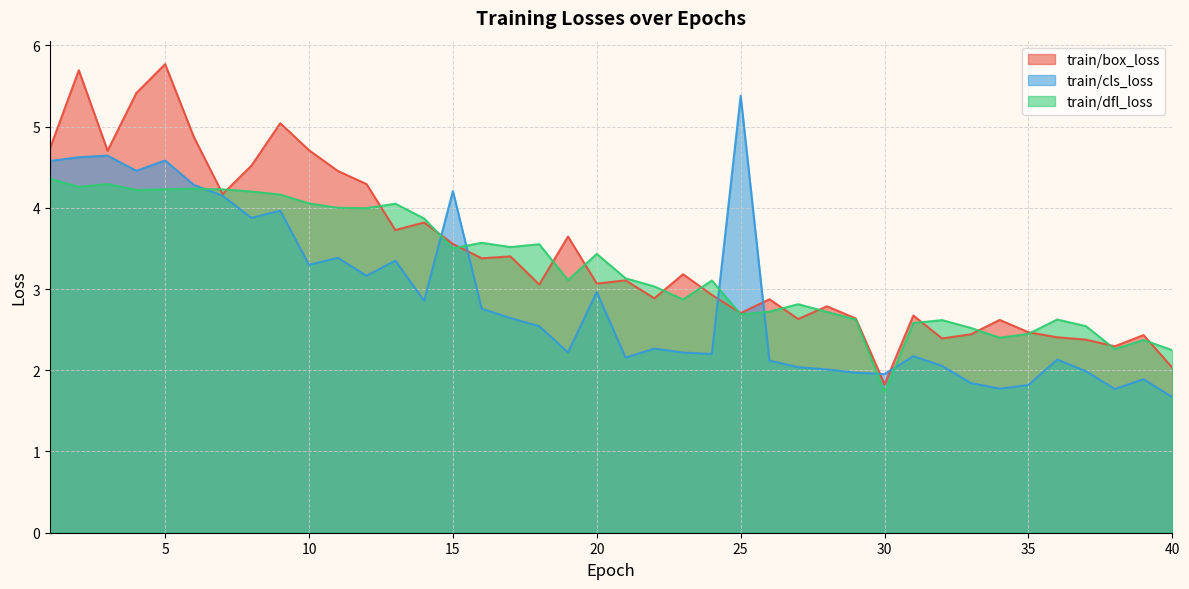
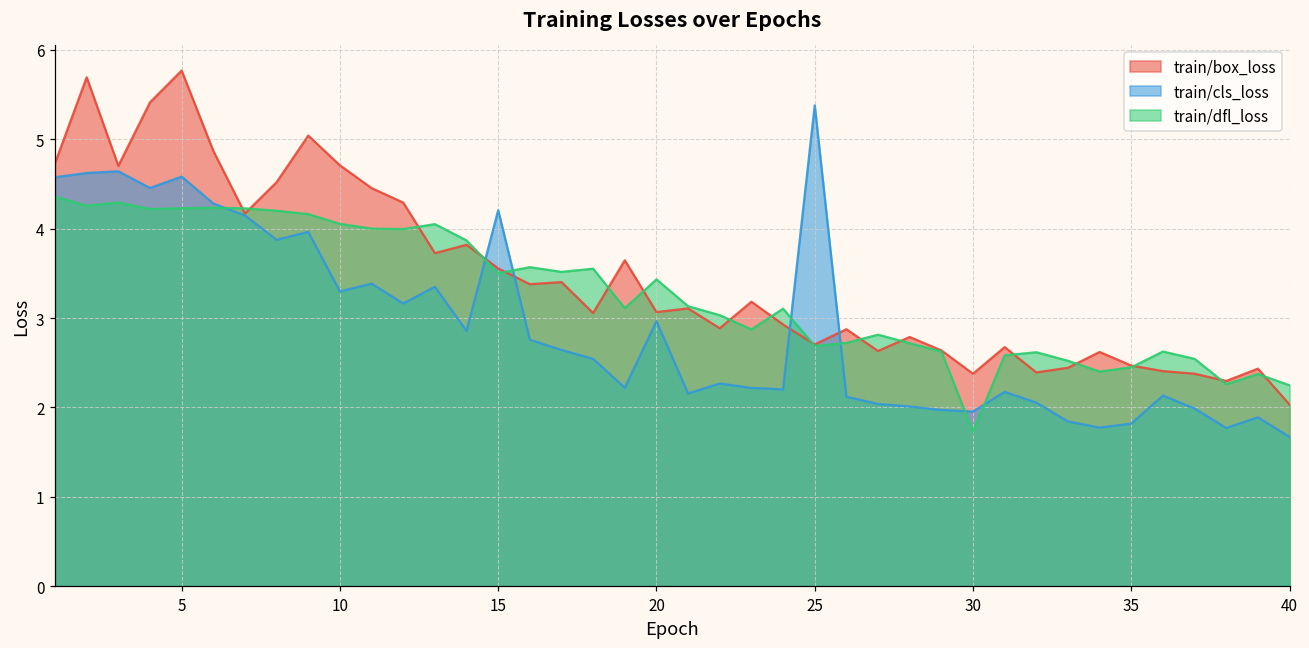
  {
    "train/box_loss": {
      "5": 5.8,
      "10": 4.7,
      "15": 3.6,
      "20": 3.1,
-     "30": 1.8,
+     "30": 2.4,
      "40": 2.0
    },
    "train/cls_loss": {
      "5": 4.6,
      "10": 3.3,
      "15": 4.2,
      "20": 3.0,
      "25": 5.4,
      "30": 2.0,
      "35": 1.8,
      "40": 1.7
    },
    "train/dfl_loss": {
      "5": 4.2,
      "10": 4.1,
      "15": 3.5,
      "20": 3.4,
      "30": 1.7,
      "40": 2.2
    }
  }
